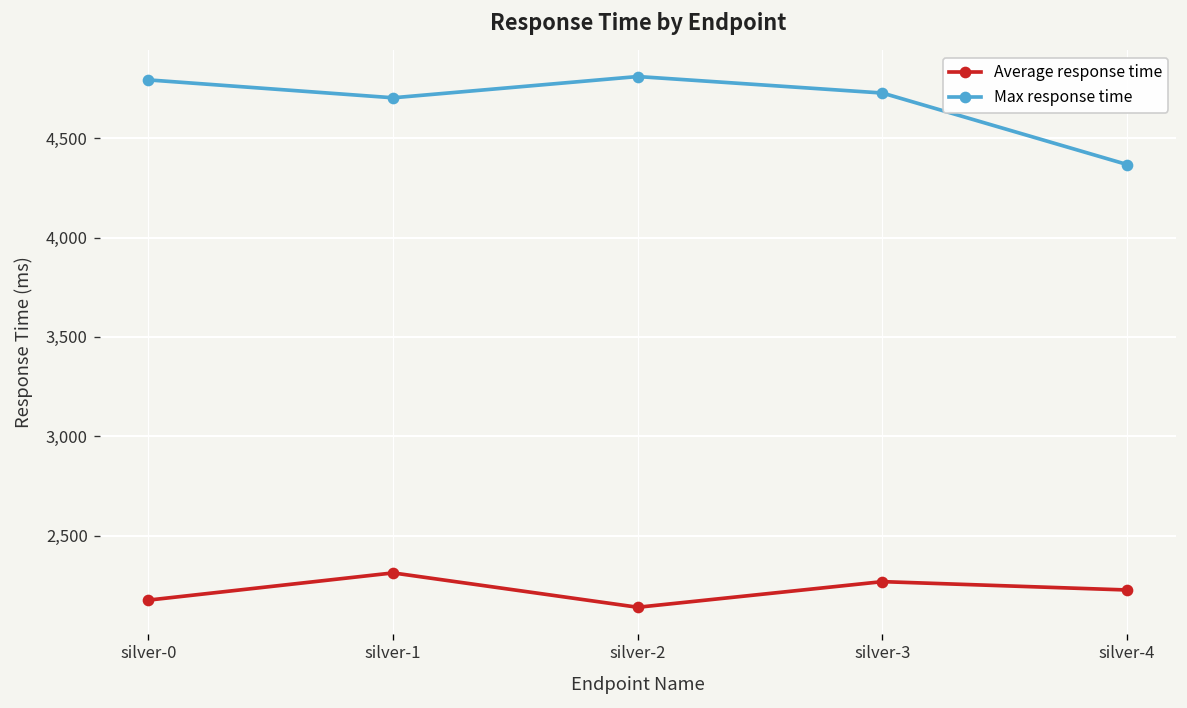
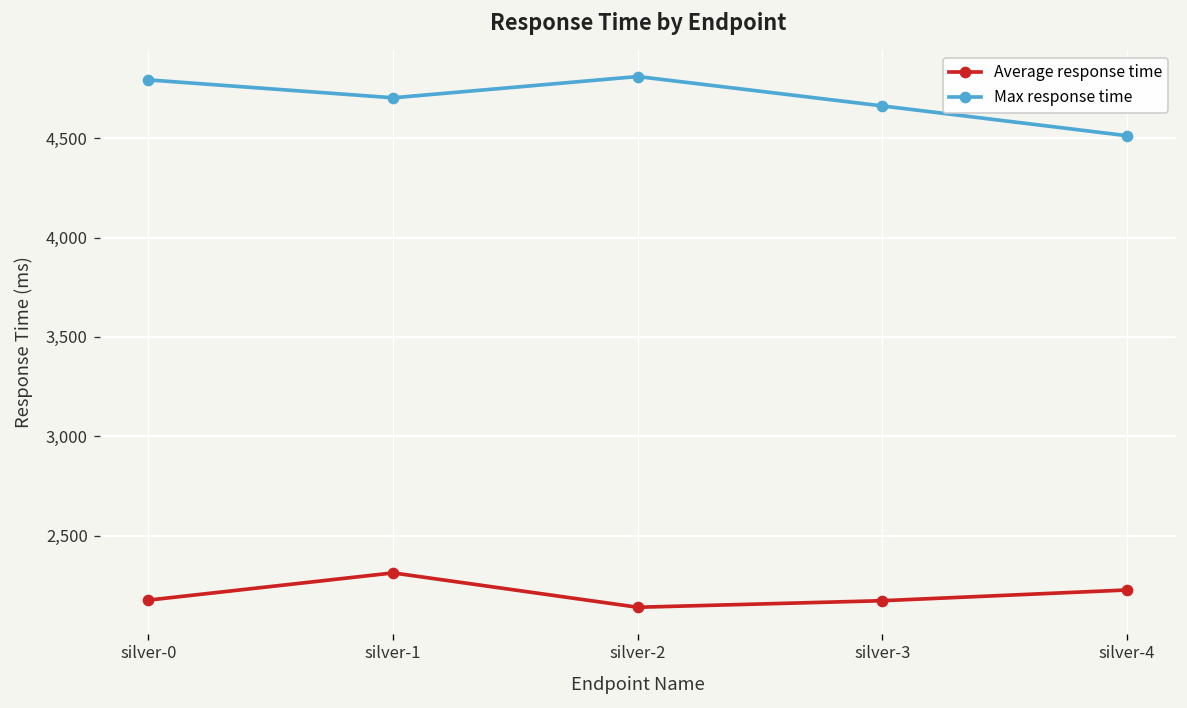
  {
    "Average response time": {
      "silver-0": "2,180",
      "silver-1": "2,310",
      "silver-2": "2,140",
-     "silver-3": "2,270",
+     "silver-3": "2,170",
      "silver-4": "2,230"
    },
    "Max response time": {
      "silver-0": "4,790",
      "silver-1": "4,700",
      "silver-2": "4,810",
-     "silver-3": "4,730",
-     "silver-4": "4,370"
+     "silver-3": "4,660",
+     "silver-4": "4,510"
    }
  }
